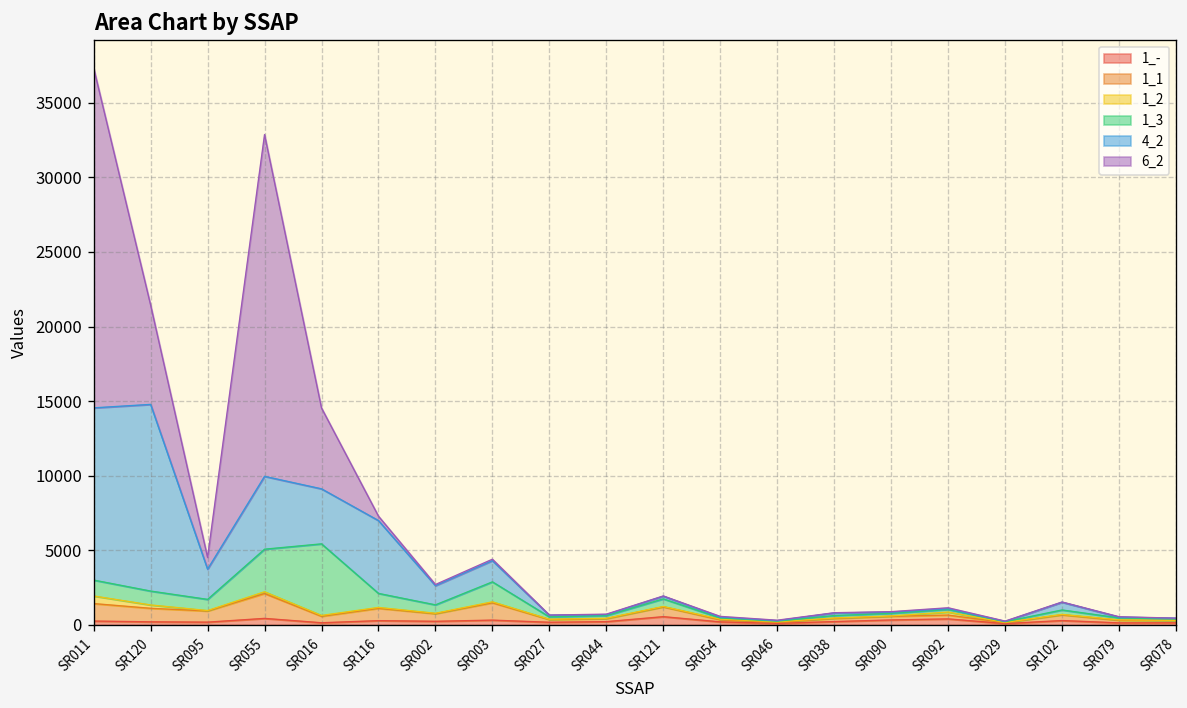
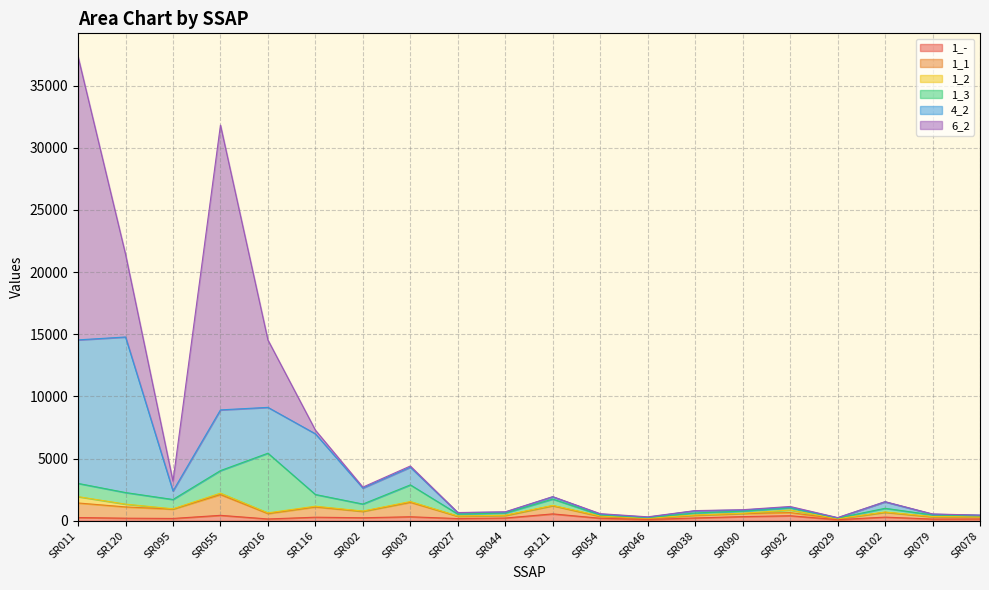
  {
    "1_3": {
      "SR011": 1100,
      "SR120": 900,
      "SR095": 700,
-     "SR055": 2900,
+     "SR055": 1800,
      "SR016": 4800,
      "SR116": 900,
      "SR002": 600,
      "SR003": 1300,
      "SR102": 300
    },
    "4_2": {
      "SR011": 11500,
      "SR120": 12500,
-     "SR095": 2000,
+     "SR095": 700,
      "SR055": 4900,
      "SR016": 3700,
      "SR116": 4900
    },
    "6_2": {
      "SR011": 22800,
      "SR120": 6700,
      "SR095": 800,
      "SR055": 22900,
      "SR016": 5400,
      "SR116": 300
    }
  }
